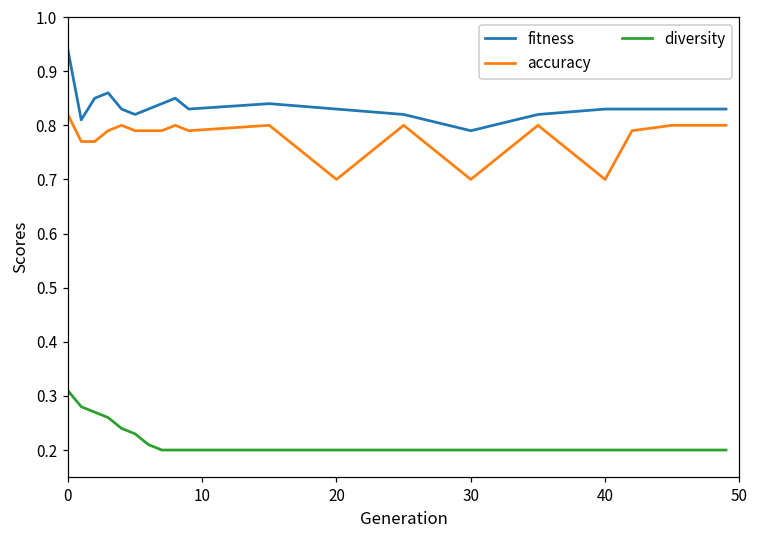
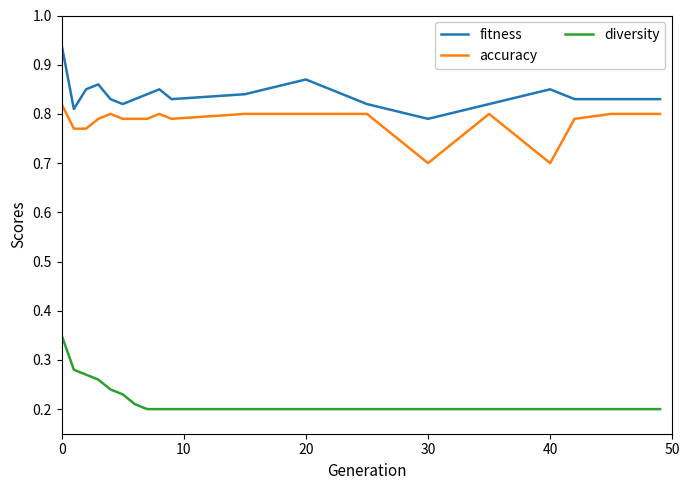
  {
    "fitness": {
      "0": 0.94,
-     "20": 0.83,
+     "20": 0.87,
      "30": 0.79,
-     "40": 0.83
+     "40": 0.85
    },
    "accuracy": {
      "0": 0.82,
-     "20": 0.7,
+     "20": 0.8,
      "30": 0.7,
      "40": 0.7
    },
    "diversity": {
-     "0": 0.31,
+     "0": 0.35,
      "20": 0.20,
      "30": 0.20,
      "40": 0.20
    }
  }
